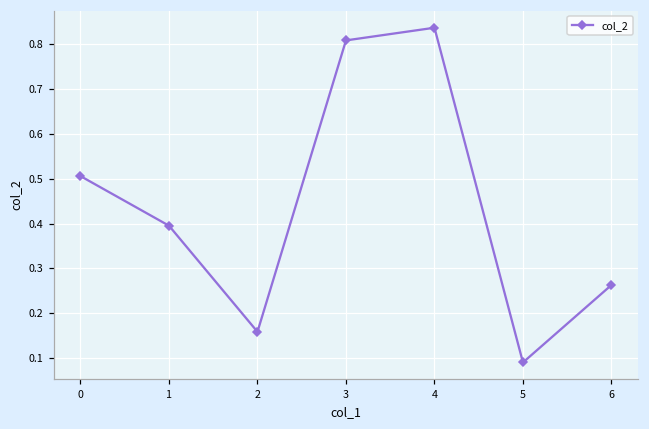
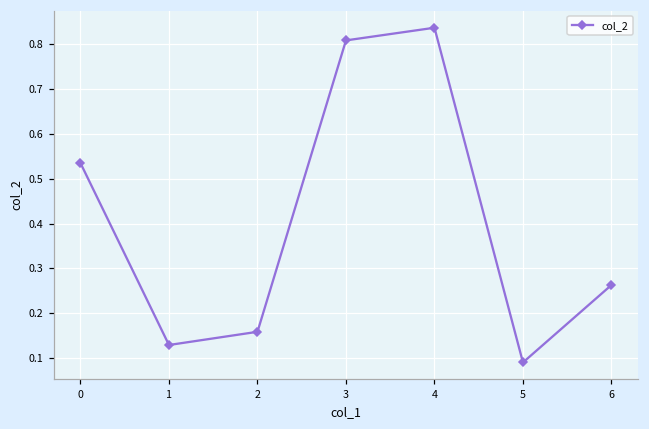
  {
-   "0": 0.51,
-   "1": 0.40,
+   "0": 0.54,
+   "1": 0.13,
    "2": 0.16,
    "3": 0.81,
    "4": 0.84,
    "5": 0.09,
    "6": 0.26
  }
